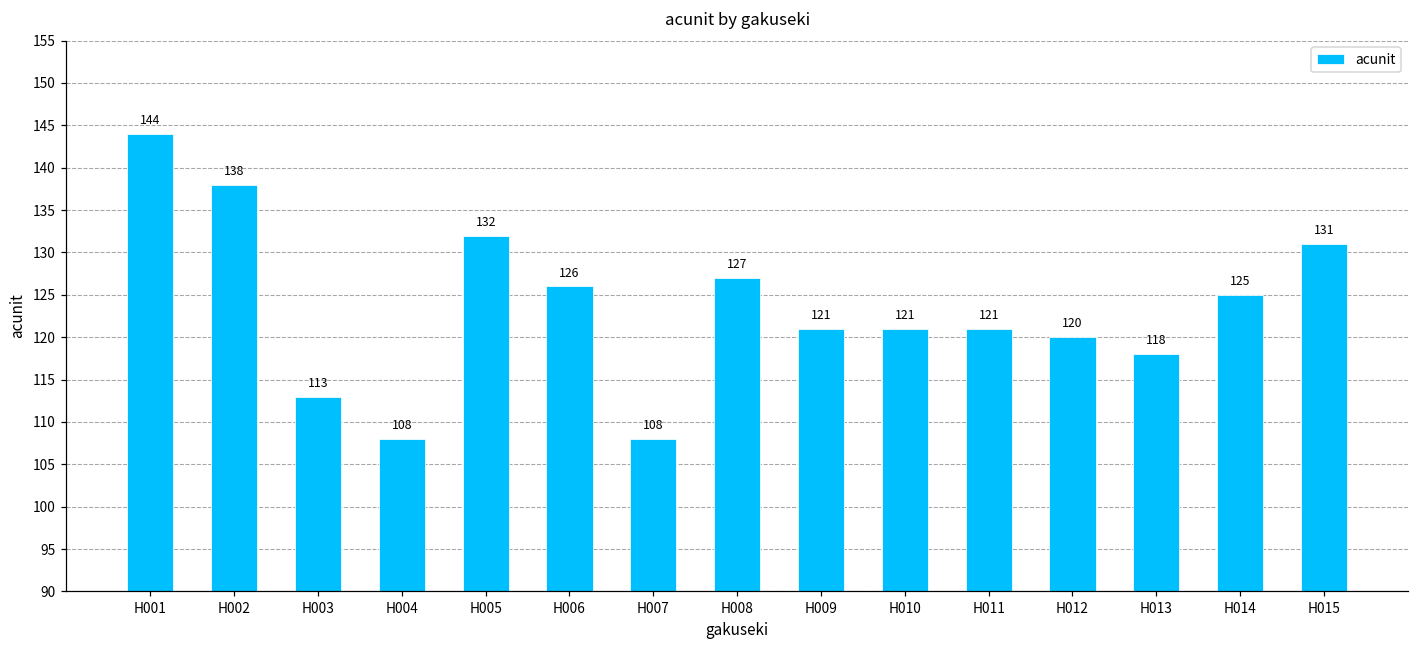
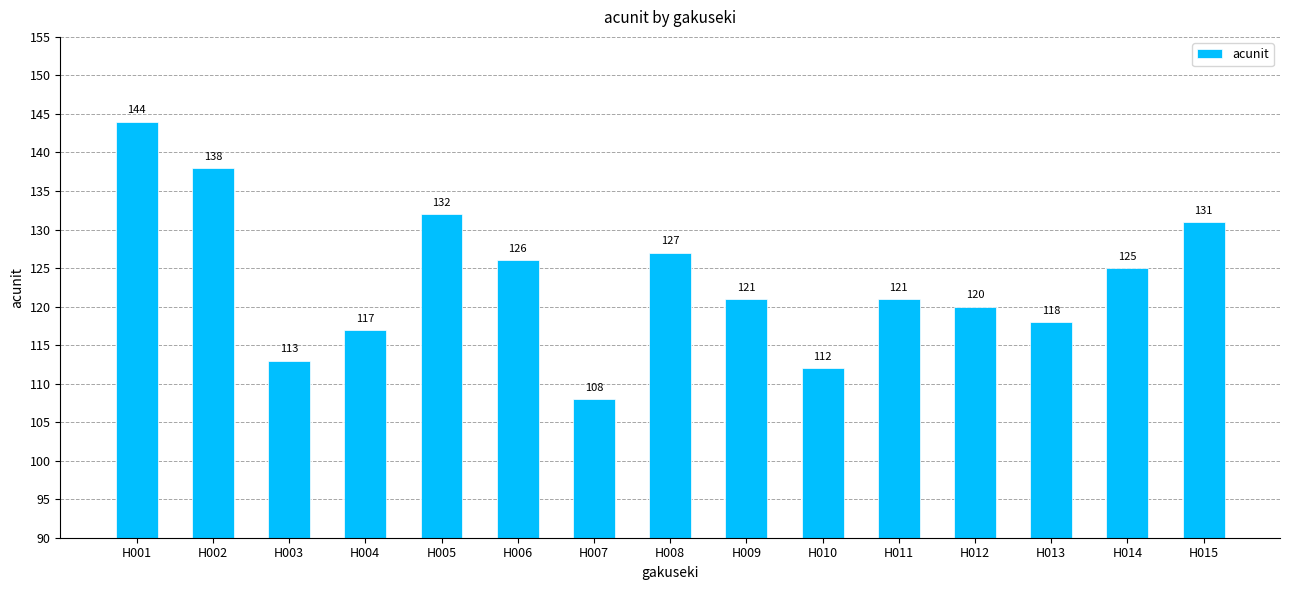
  {
    "H001": 144,
    "H002": 138,
    "H003": 113,
-   "H004": 108,
+   "H004": 117,
    "H005": 132,
    "H006": 126,
    "H007": 108,
    "H008": 127,
    "H009": 121,
-   "H010": 121,
+   "H010": 112,
    "H011": 121,
    "H012": 120,
    "H013": 118,
    "H014": 125,
    "H015": 131
  }
